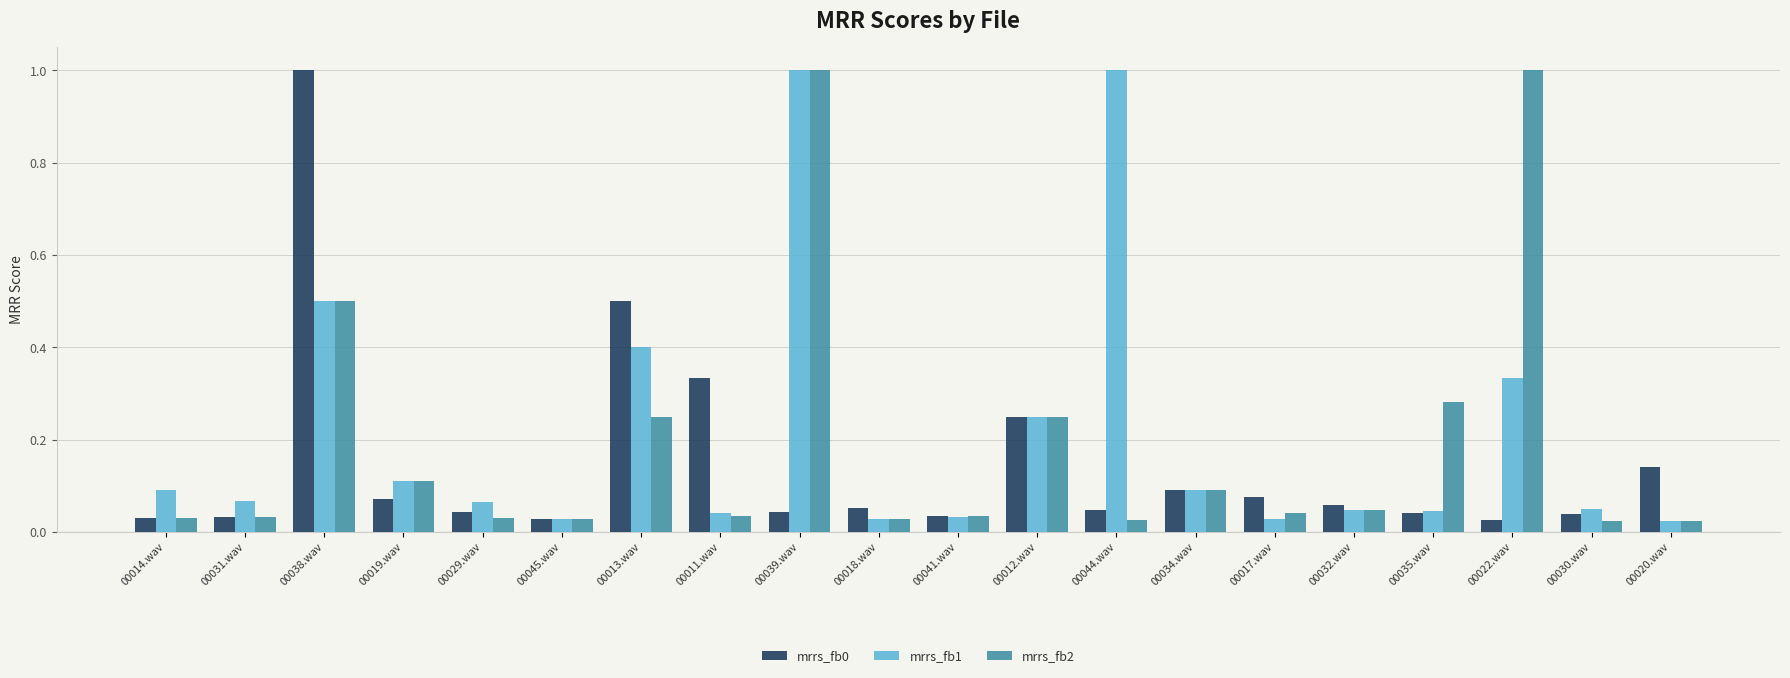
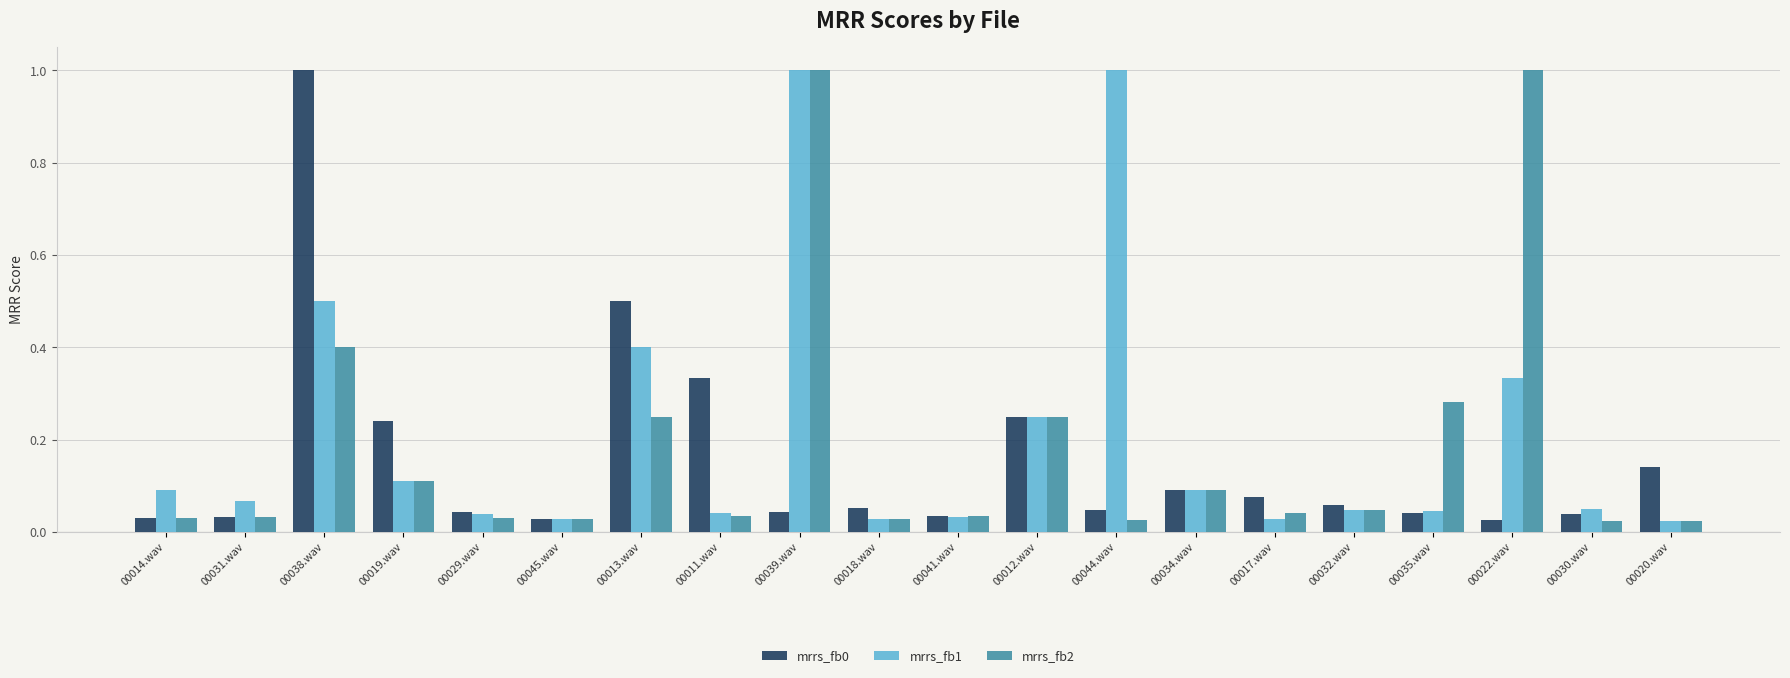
  {
    "mrrs_fb0": {
      "00014.wav": 0.03,
      "00031.wav": 0.03,
      "00038.wav": 1.00,
-     "00019.wav": 0.07,
+     "00019.wav": 0.24,
      "00029.wav": 0.04,
      "00045.wav": 0.03,
      "00013.wav": 0.50,
      "00011.wav": 0.33,
      "00039.wav": 0.04,
      "00018.wav": 0.05,
      "00041.wav": 0.03,
      "00012.wav": 0.25,
      "00044.wav": 0.05,
      "00034.wav": 0.09,
      "00017.wav": 0.08,
      "00032.wav": 0.06,
      "00035.wav": 0.04,
      "00022.wav": 0.03,
      "00030.wav": 0.04,
      "00020.wav": 0.14
    },
    "mrrs_fb1": {
      "00014.wav": 0.09,
      "00031.wav": 0.07,
      "00038.wav": 0.50,
      "00019.wav": 0.11,
-     "00029.wav": 0.07,
+     "00029.wav": 0.04,
      "00045.wav": 0.03,
      "00013.wav": 0.40,
      "00011.wav": 0.04,
      "00039.wav": 1.00,
      "00018.wav": 0.03,
      "00041.wav": 0.03,
      "00012.wav": 0.25,
      "00044.wav": 1.00,
      "00034.wav": 0.09,
      "00017.wav": 0.03,
      "00032.wav": 0.05,
      "00035.wav": 0.05,
      "00022.wav": 0.33,
      "00030.wav": 0.05,
      "00020.wav": 0.03
    },
    "mrrs_fb2": {
      "00014.wav": 0.03,
      "00031.wav": 0.03,
-     "00038.wav": 0.5,
+     "00038.wav": 0.4,
      "00019.wav": 0.11,
      "00029.wav": 0.03,
      "00045.wav": 0.03,
      "00013.wav": 0.25,
      "00011.wav": 0.03,
      "00039.wav": 1.0,
      "00018.wav": 0.03,
      "00041.wav": 0.03,
      "00012.wav": 0.25,
      "00044.wav": 0.03,
      "00034.wav": 0.09,
      "00017.wav": 0.04,
      "00032.wav": 0.05,
      "00035.wav": 0.28,
      "00022.wav": 1.0,
      "00030.wav": 0.02,
      "00020.wav": 0.03
    }
  }
